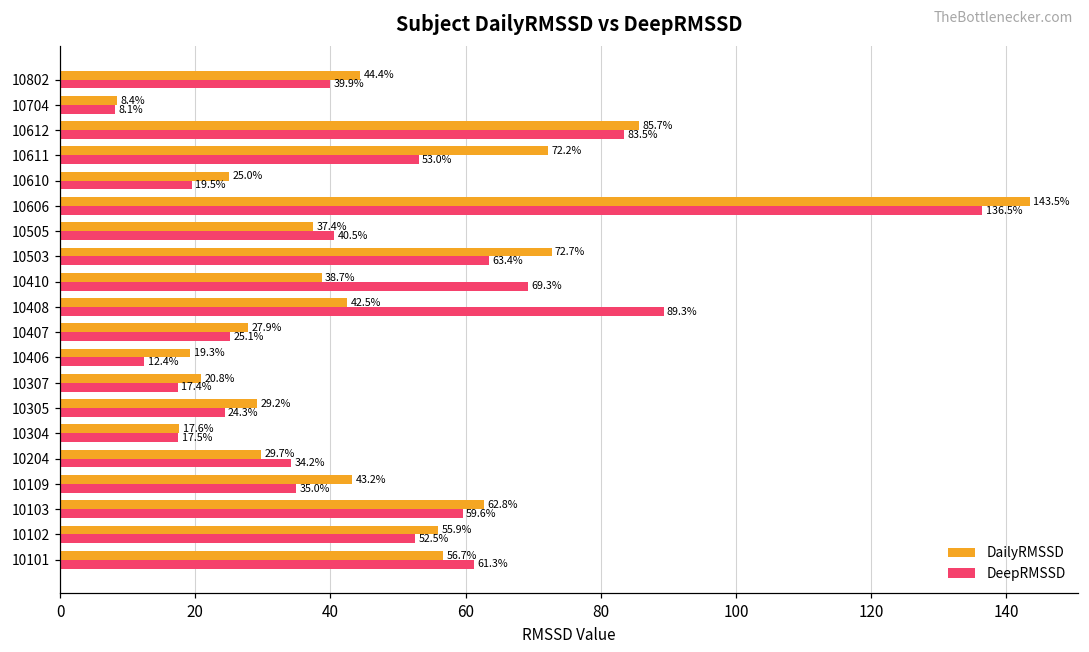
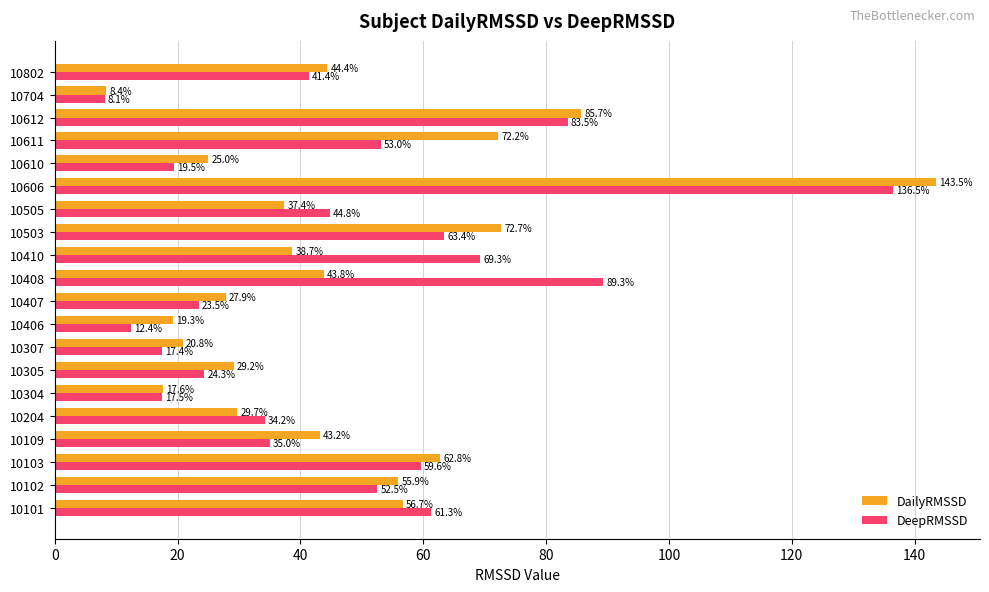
  {
    "DailyRMSSD": {
      "10802": "44.4%",
      "10612": "85.7%",
      "10611": "72.2%",
      "10610": "25.0%",
      "10606": "143.5%",
      "10505": "37.4%",
      "10503": "72.7%",
      "10410": "38.7%",
-     "10408": "42.5%",
+     "10408": "43.8%",
      "10407": "27.9%",
      "10406": "19.3%",
      "10307": "20.8%",
      "10305": "29.2%",
      "10204": "29.7%",
      "10109": "43.2%",
      "10103": "62.8%",
      "10102": "55.9%",
      "10101": "56.7%"
    },
    "DeepRMSSD": {
-     "10802": "39.9%",
+     "10802": "41.4%",
      "10612": "83.5%",
      "10611": "53.0%",
      "10610": "19.5%",
      "10606": "136.5%",
-     "10505": "40.5%",
+     "10505": "44.8%",
      "10503": "63.4%",
      "10410": "69.3%",
      "10408": "89.3%",
-     "10407": "25.1%",
+     "10407": "23.5%",
      "10406": "12.4%",
      "10307": "17.4%",
      "10305": "24.3%",
      "10204": "34.2%",
      "10109": "35.0%",
      "10103": "59.6%",
      "10102": "52.5%",
      "10101": "61.3%"
    }
  }
